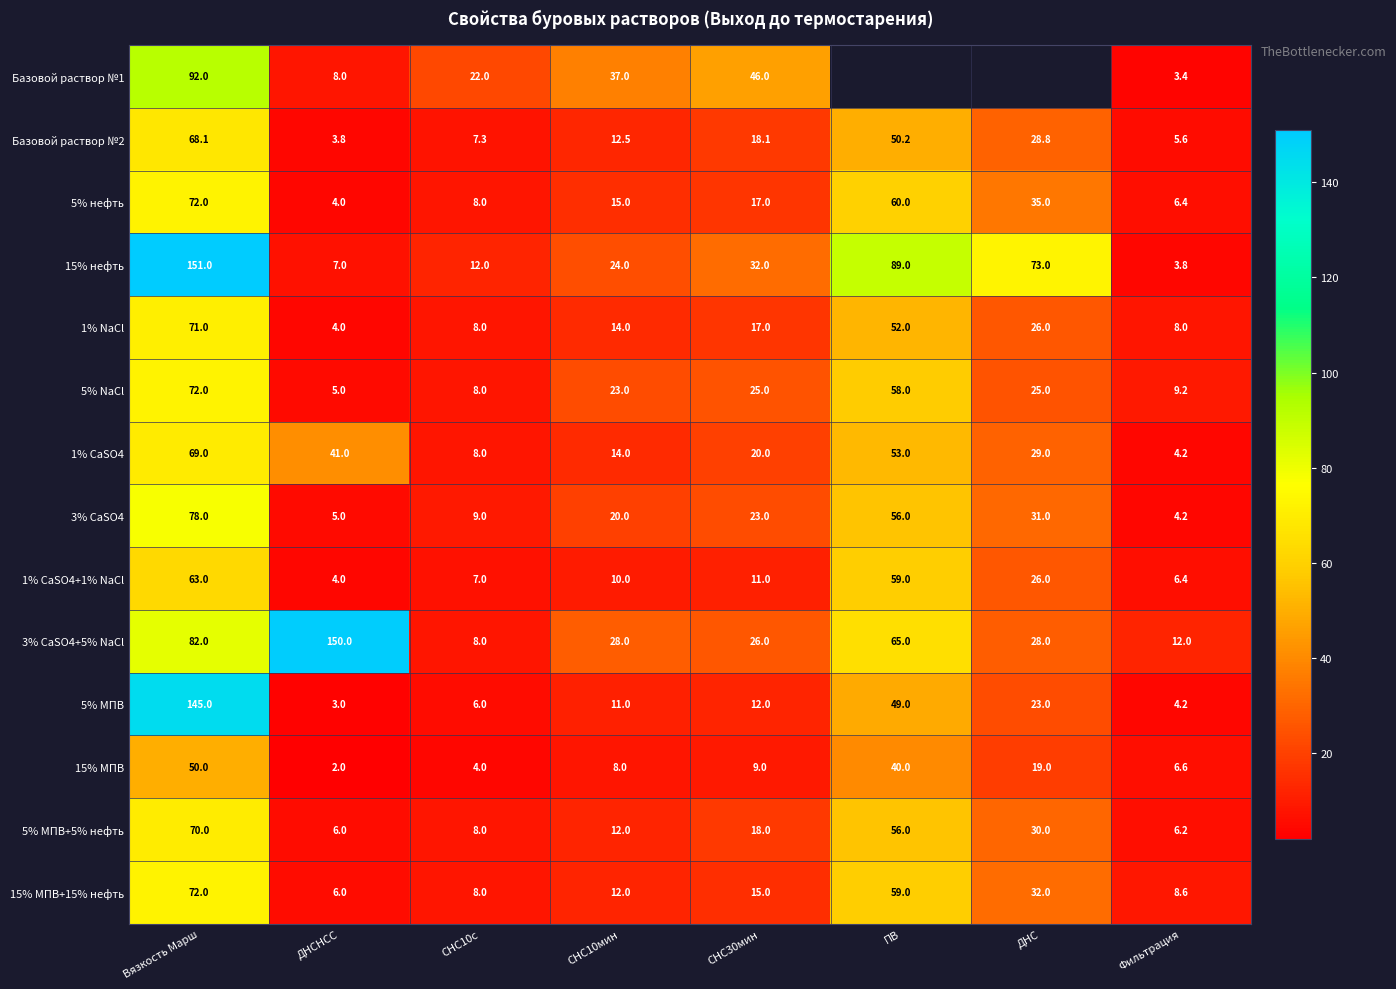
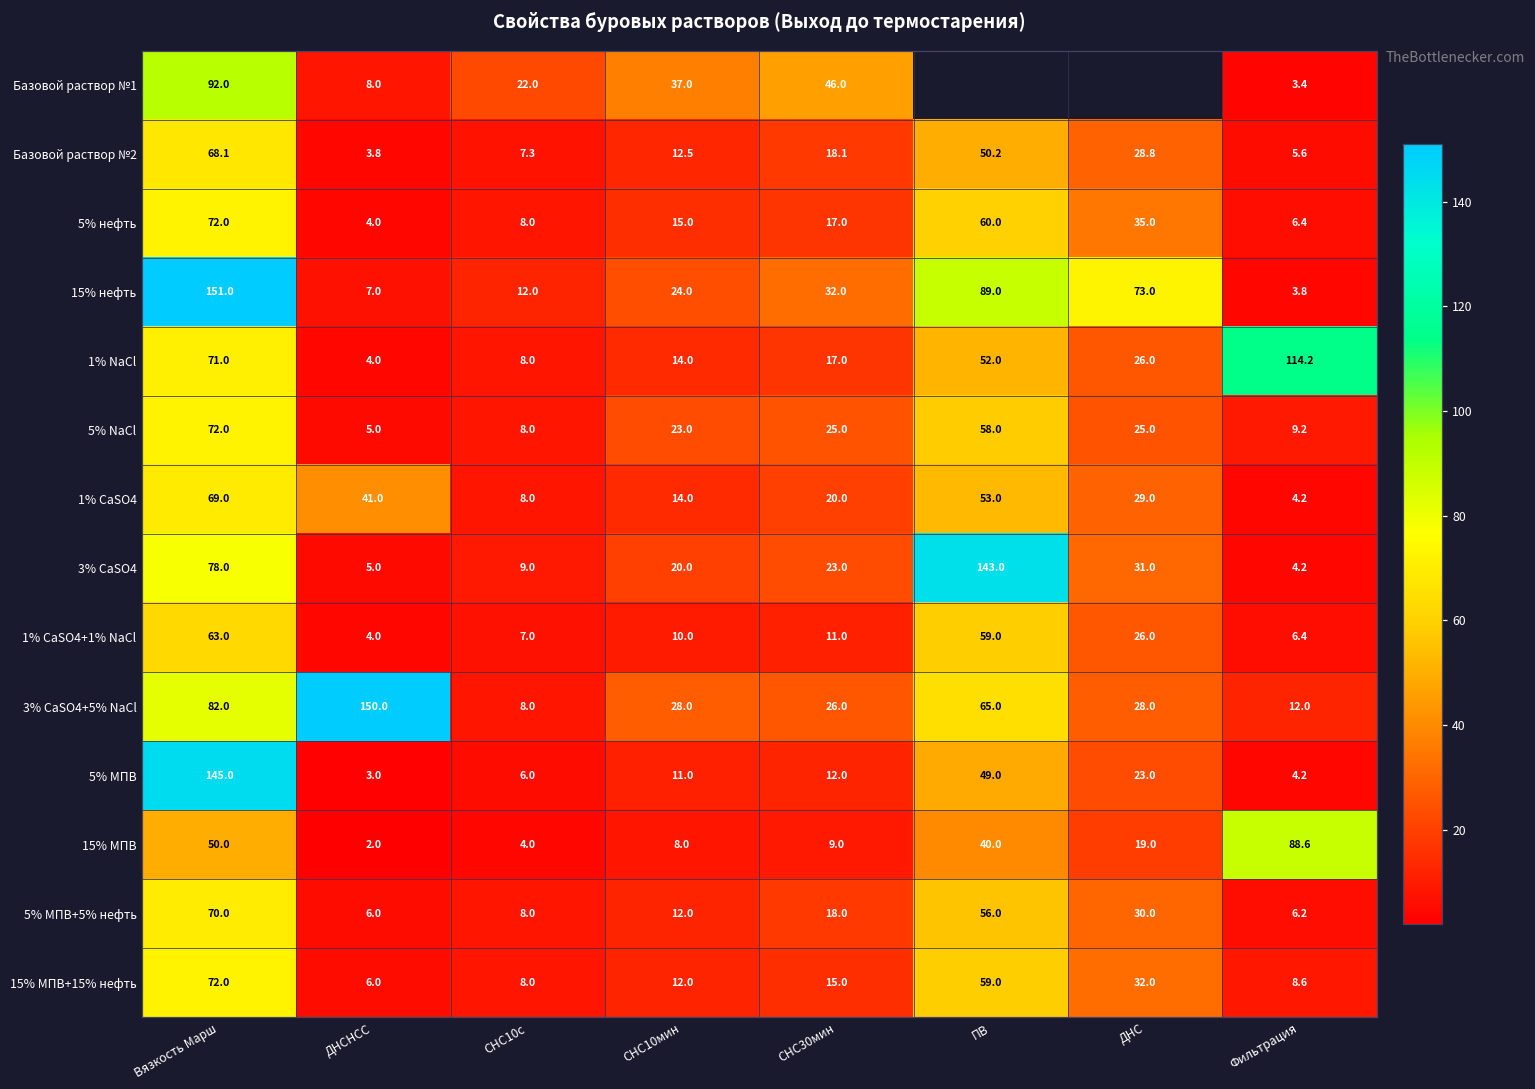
  {
    "Базовой раствор №1": {
      "Вязкость Марш": 92.0,
      "ДНСНСС": 8.0,
      "СНС10с": 22.0,
      "СНС10мин": 37.0,
      "СНС30мин": 46.0,
      "Фильтрация": 3.4
    },
    "Базовой раствор №2": {
      "Вязкость Марш": 68.1,
      "ДНСНСС": 3.8,
      "СНС10с": 7.3,
      "СНС10мин": 12.5,
      "СНС30мин": 18.1,
      "ПВ": 50.2,
      "ДНС": 28.8,
      "Фильтрация": 5.6
    },
    "5% нефть": {
      "Вязкость Марш": 72.0,
      "ДНСНСС": 4.0,
      "СНС10с": 8.0,
      "СНС10мин": 15.0,
      "СНС30мин": 17.0,
      "ПВ": 60.0,
      "ДНС": 35.0,
      "Фильтрация": 6.4
    },
    "15% нефть": {
      "Вязкость Марш": 151.0,
      "ДНСНСС": 7.0,
      "СНС10с": 12.0,
      "СНС10мин": 24.0,
      "СНС30мин": 32.0,
      "ПВ": 89.0,
      "ДНС": 73.0,
      "Фильтрация": 3.8
    },
    "1% NaCl": {
      "Вязкость Марш": 71.0,
      "ДНСНСС": 4.0,
      "СНС10с": 8.0,
      "СНС10мин": 14.0,
      "СНС30мин": 17.0,
      "ПВ": 52.0,
      "ДНС": 26.0,
-     "Фильтрация": 8.0
+     "Фильтрация": 114.2
    },
    "5% NaCl": {
      "Вязкость Марш": 72.0,
      "ДНСНСС": 5.0,
      "СНС10с": 8.0,
      "СНС10мин": 23.0,
      "СНС30мин": 25.0,
      "ПВ": 58.0,
      "ДНС": 25.0,
      "Фильтрация": 9.2
    },
    "1% CaSO4": {
      "Вязкость Марш": 69.0,
      "ДНСНСС": 41.0,
      "СНС10с": 8.0,
      "СНС10мин": 14.0,
      "СНС30мин": 20.0,
      "ПВ": 53.0,
      "ДНС": 29.0,
      "Фильтрация": 4.2
    },
    "3% CaSO4": {
      "Вязкость Марш": 78.0,
      "ДНСНСС": 5.0,
      "СНС10с": 9.0,
      "СНС10мин": 20.0,
      "СНС30мин": 23.0,
-     "ПВ": 56.0,
+     "ПВ": 143.0,
      "ДНС": 31.0,
      "Фильтрация": 4.2
    },
    "1% CaSO4+1% NaCl": {
      "Вязкость Марш": 63.0,
      "ДНСНСС": 4.0,
      "СНС10с": 7.0,
      "СНС10мин": 10.0,
      "СНС30мин": 11.0,
      "ПВ": 59.0,
      "ДНС": 26.0,
      "Фильтрация": 6.4
    },
    "3% CaSO4+5% NaCl": {
      "Вязкость Марш": 82.0,
      "ДНСНСС": 150.0,
      "СНС10с": 8.0,
      "СНС10мин": 28.0,
      "СНС30мин": 26.0,
      "ПВ": 65.0,
      "ДНС": 28.0,
      "Фильтрация": 12.0
    },
    "5% МПВ": {
      "Вязкость Марш": 145.0,
      "ДНСНСС": 3.0,
      "СНС10с": 6.0,
      "СНС10мин": 11.0,
      "СНС30мин": 12.0,
      "ПВ": 49.0,
      "ДНС": 23.0,
      "Фильтрация": 4.2
    },
    "15% МПВ": {
      "Вязкость Марш": 50.0,
      "ДНСНСС": 2.0,
      "СНС10с": 4.0,
      "СНС10мин": 8.0,
      "СНС30мин": 9.0,
      "ПВ": 40.0,
      "ДНС": 19.0,
-     "Фильтрация": 6.6
+     "Фильтрация": 88.6
    },
    "5% МПВ+5% нефть": {
      "Вязкость Марш": 70.0,
      "ДНСНСС": 6.0,
      "СНС10с": 8.0,
      "СНС10мин": 12.0,
      "СНС30мин": 18.0,
      "ПВ": 56.0,
      "ДНС": 30.0,
      "Фильтрация": 6.2
    },
    "15% МПВ+15% нефть": {
      "Вязкость Марш": 72.0,
      "ДНСНСС": 6.0,
      "СНС10с": 8.0,
      "СНС10мин": 12.0,
      "СНС30мин": 15.0,
      "ПВ": 59.0,
      "ДНС": 32.0,
      "Фильтрация": 8.6
    }
  }
